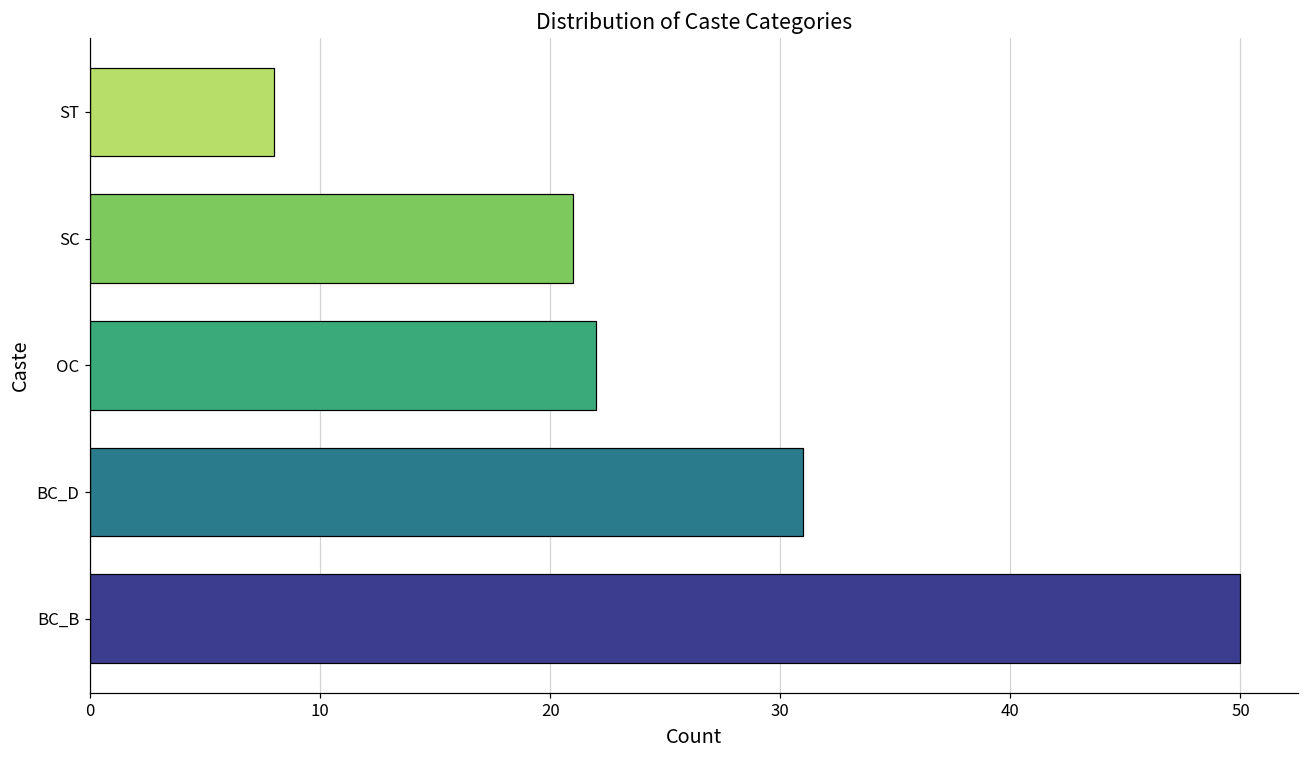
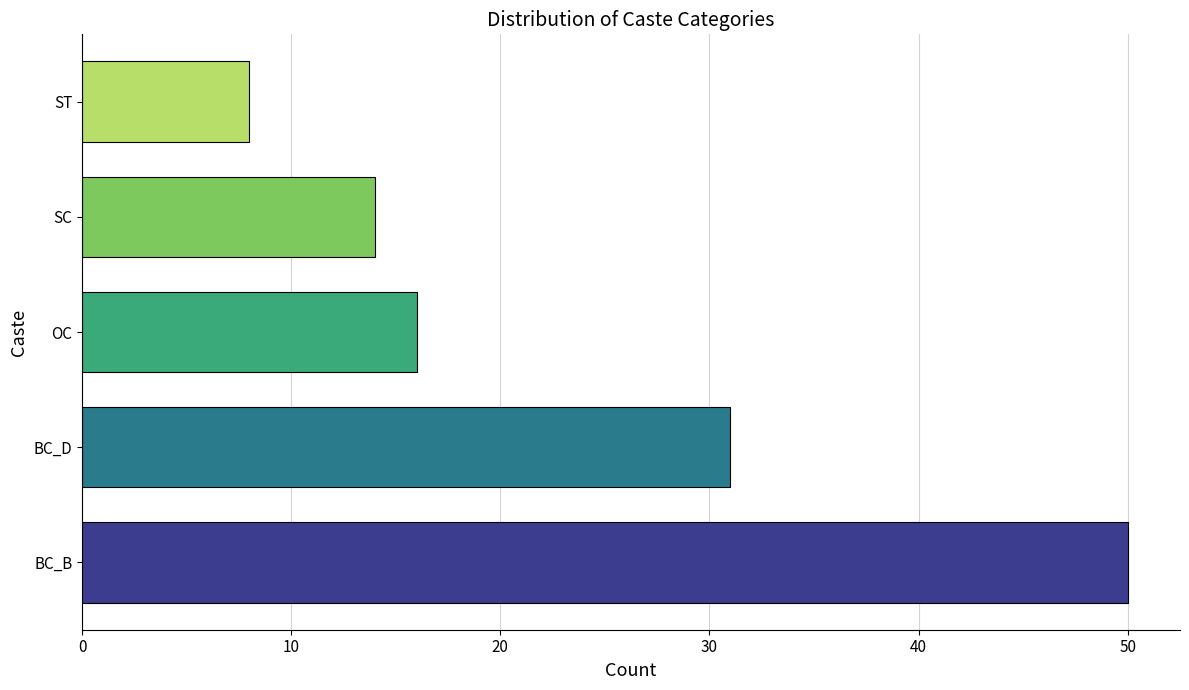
  {
    "ST": 8,
-   "SC": 21,
-   "OC": 22,
+   "SC": 14,
+   "OC": 16,
    "BC_D": 31,
    "BC_B": 50
  }
